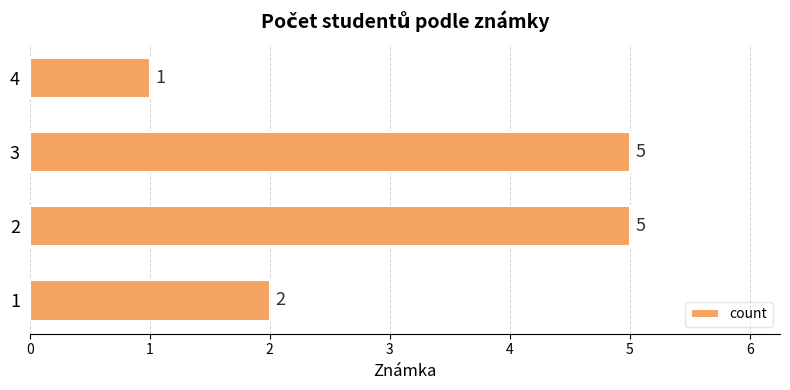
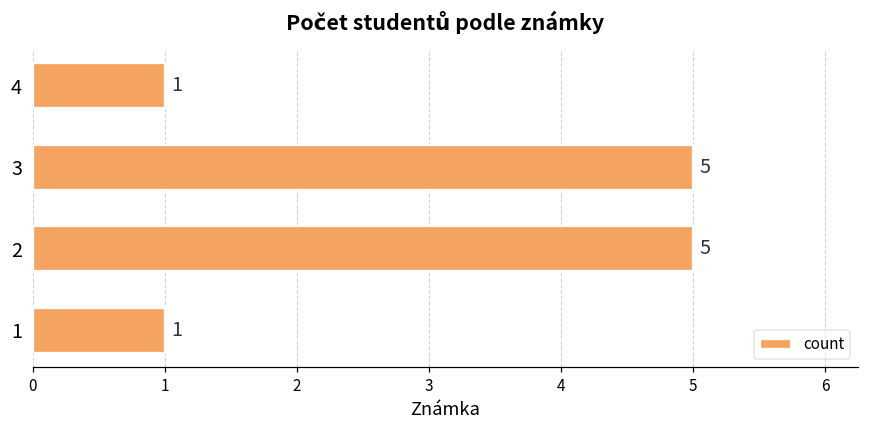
  {
    "4": 1,
    "3": 5,
    "2": 5,
-   "1": 2
+   "1": 1
  }
